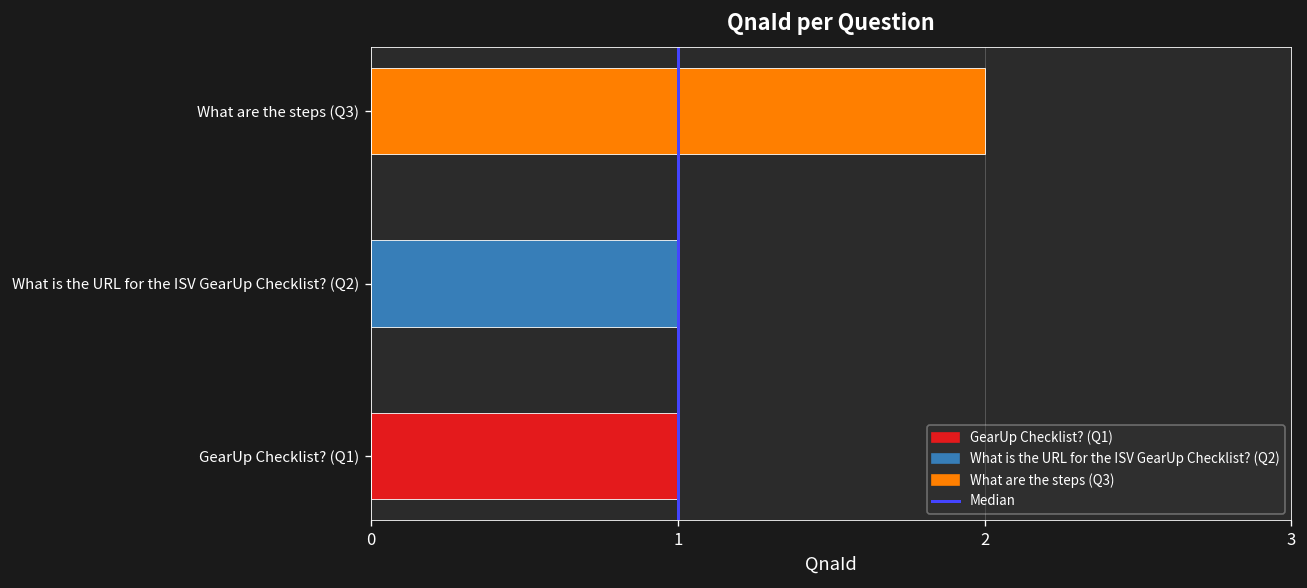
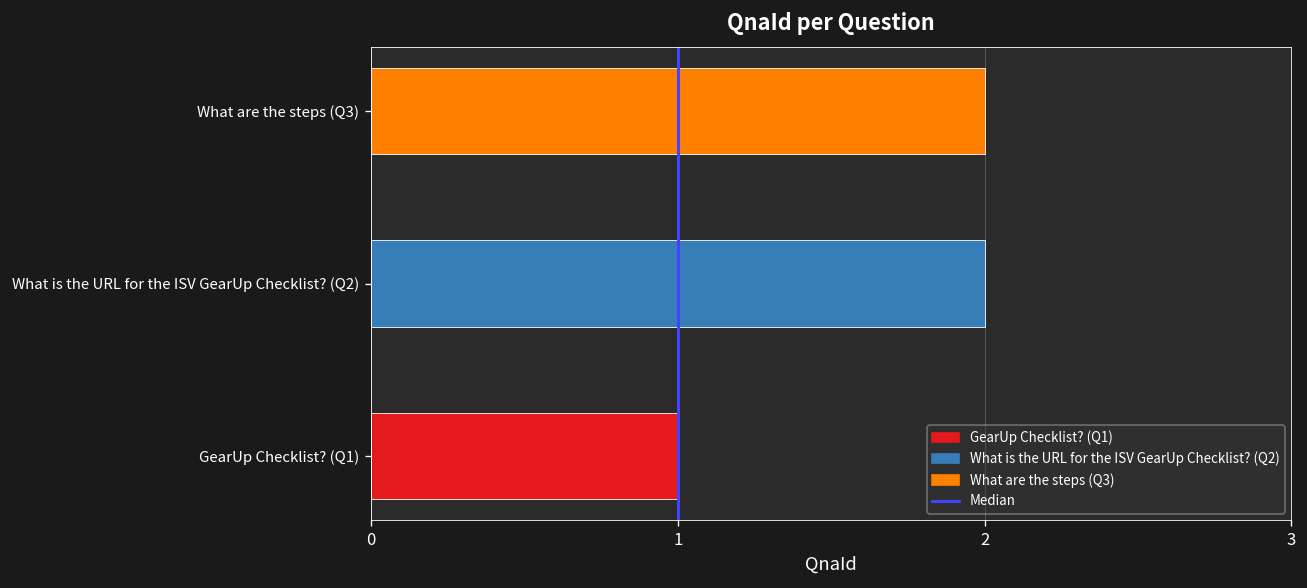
  {
    "What are the steps (Q3)": 2,
-   "What is the URL for the ISV GearUp Checklist? (Q2)": 1,
+   "What is the URL for the ISV GearUp Checklist? (Q2)": 2,
    "GearUp Checklist? (Q1)": 1
  }
